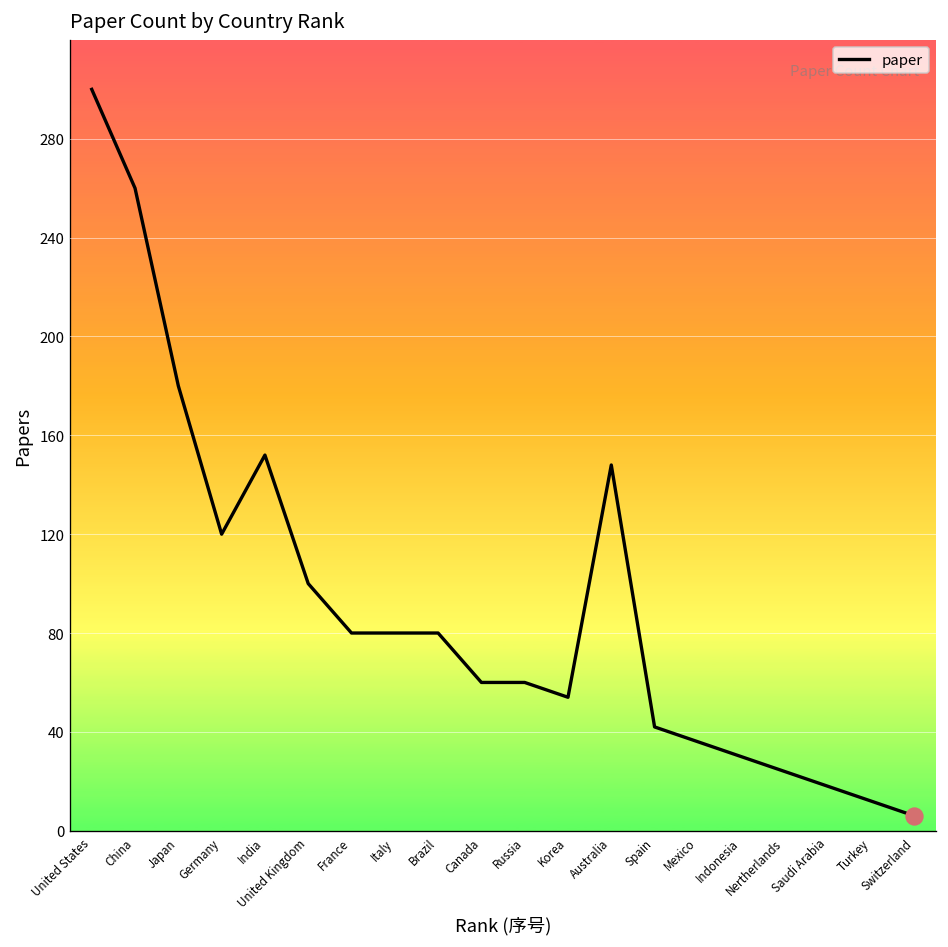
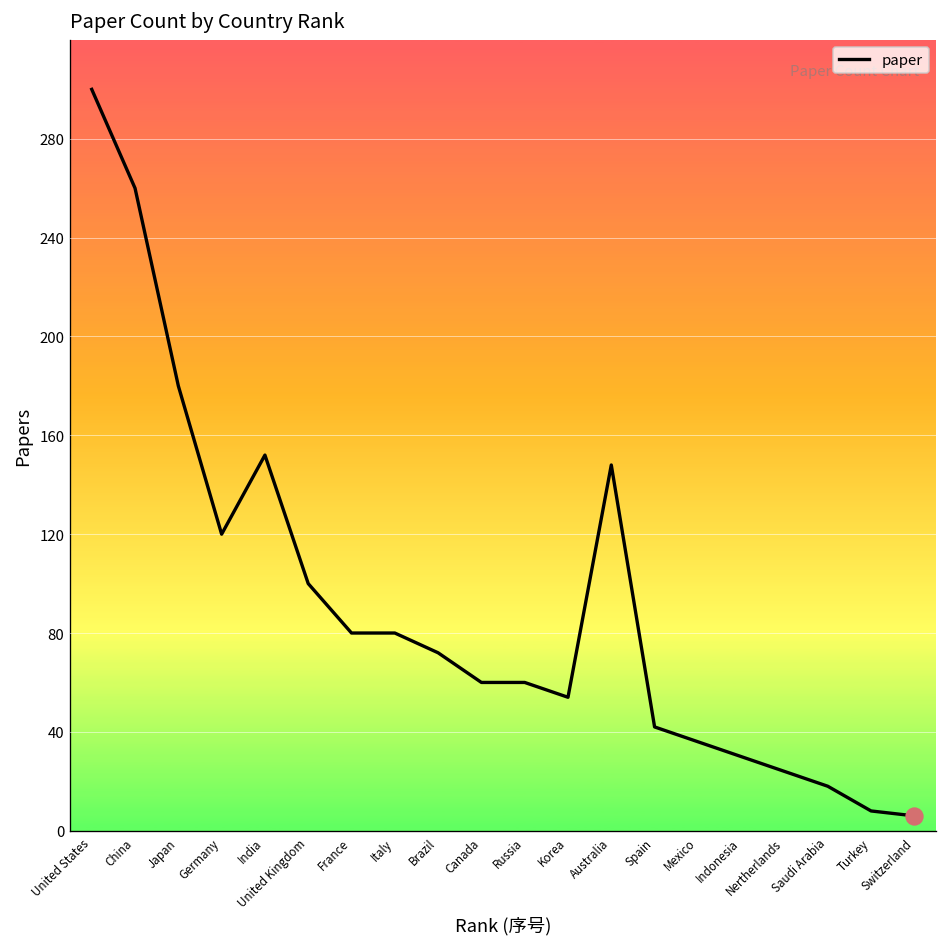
  {
    "paper": {
      "United States": 300,
      "China": 260,
      "Japan": 180,
      "Germany": 120,
      "India": 152,
      "United Kingdom": 100,
      "France": 80,
      "Italy": 80,
-     "Brazil": 80,
+     "Brazil": 72,
      "Canada": 60,
      "Russia": 60,
      "Korea": 54,
      "Australia": 148,
      "Spain": 42,
      "Mexico": 36,
      "Indonesia": 30,
      "Nertherlands": 24,
      "Saudi Arabia": 18,
-     "Turkey": 12
+     "Turkey": 8
    }
  }
